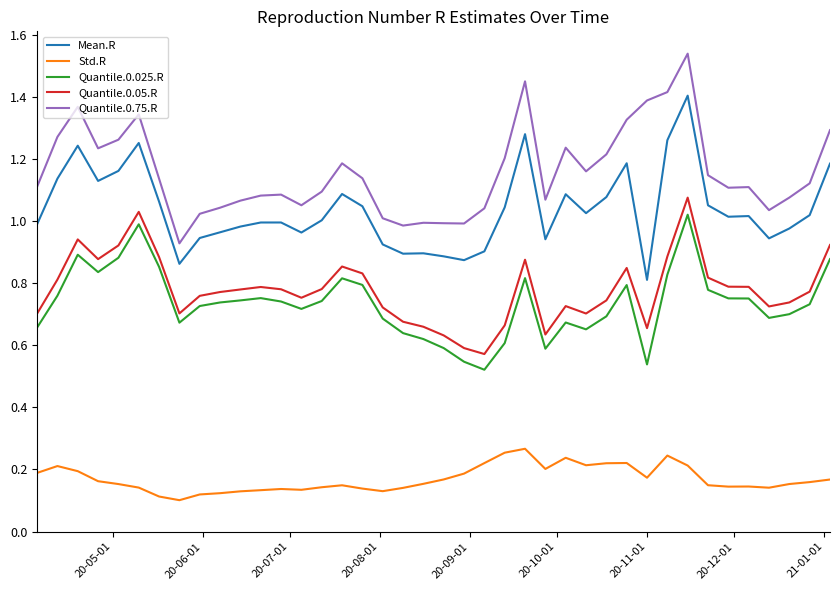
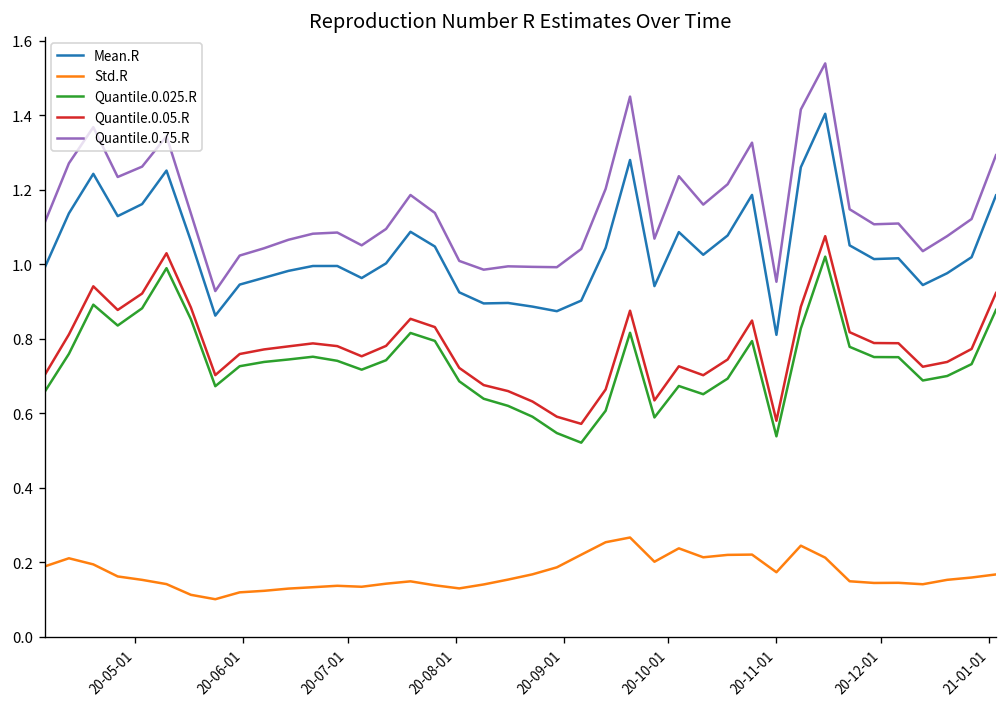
  {
    "Mean.R": {
      "20-11-01": 0.81
    },
    "Std.R": {
      "20-11-01": 0.17
    },
    "Quantile.0.025.R": {
      "20-11-01": 0.54
    },
    "Quantile.0.05.R": {
-     "20-11-01": 0.66
+     "20-11-01": 0.58
    },
    "Quantile.0.75.R": {
-     "20-11-01": 1.39
+     "20-11-01": 0.95
    }
  }
